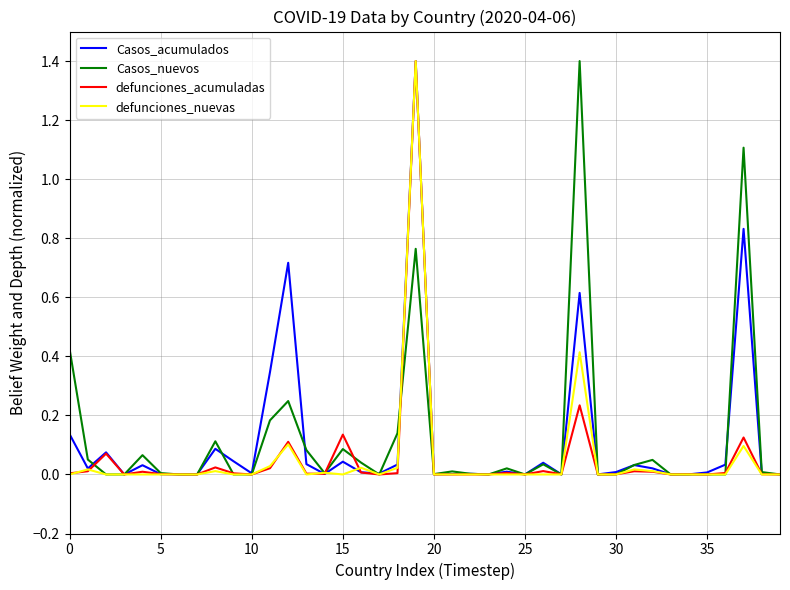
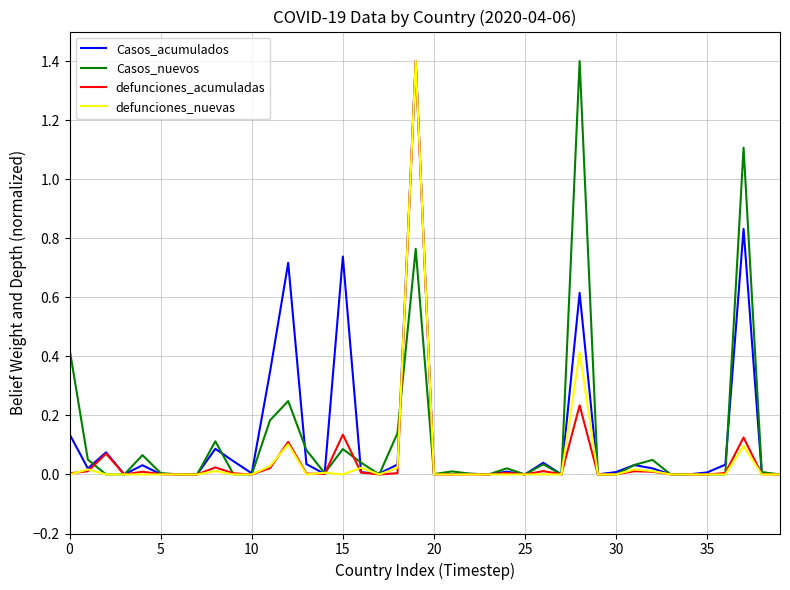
  {
    "Casos_acumulados": {
      "0": 0.14,
-     "15": 0.04
+     "15": 0.74
    },
    "Casos_nuevos": {
      "0": 0.42,
      "15": 0.09
    },
    "defunciones_acumuladas": {
      "15": 0.13
    },
    "defunciones_nuevas": {
      "15": 0.00
    }
  }
